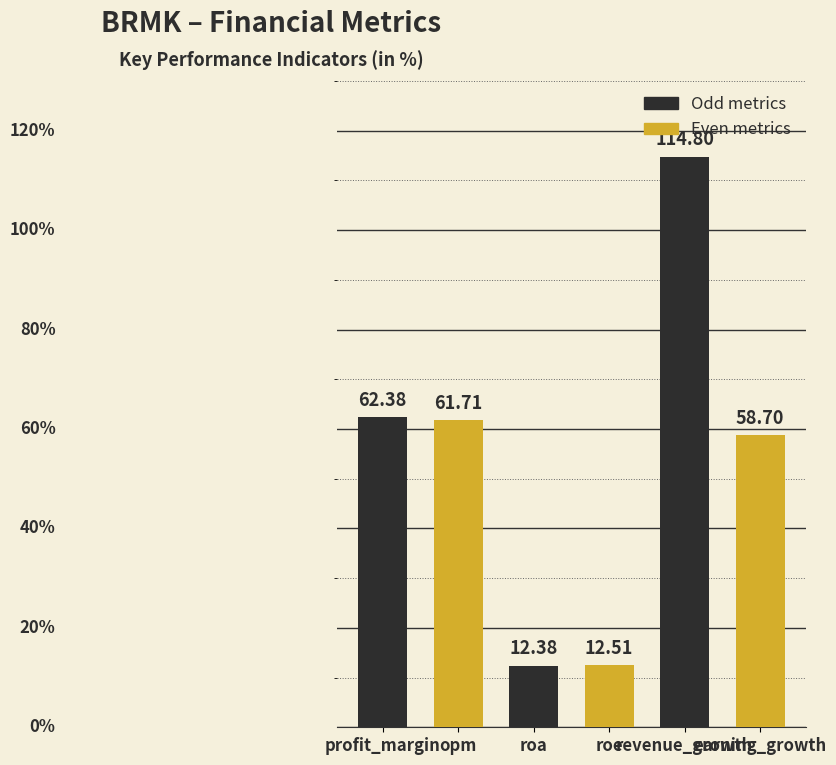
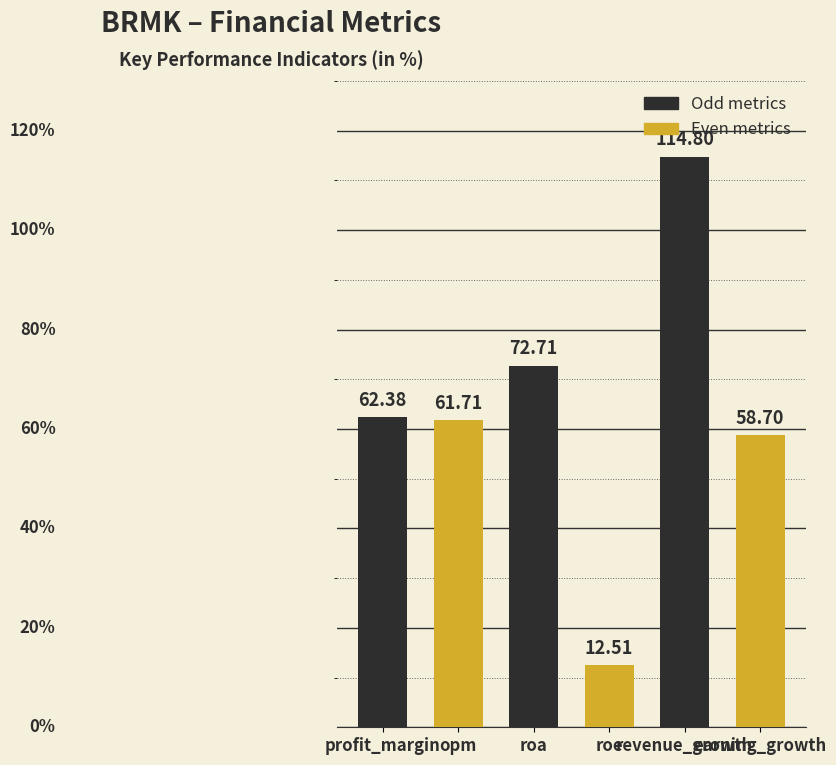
  {
    "profit_margin": 62.38,
    "opm": 61.71,
-   "roa": 12.38
+   "roa": 72.71
  }
